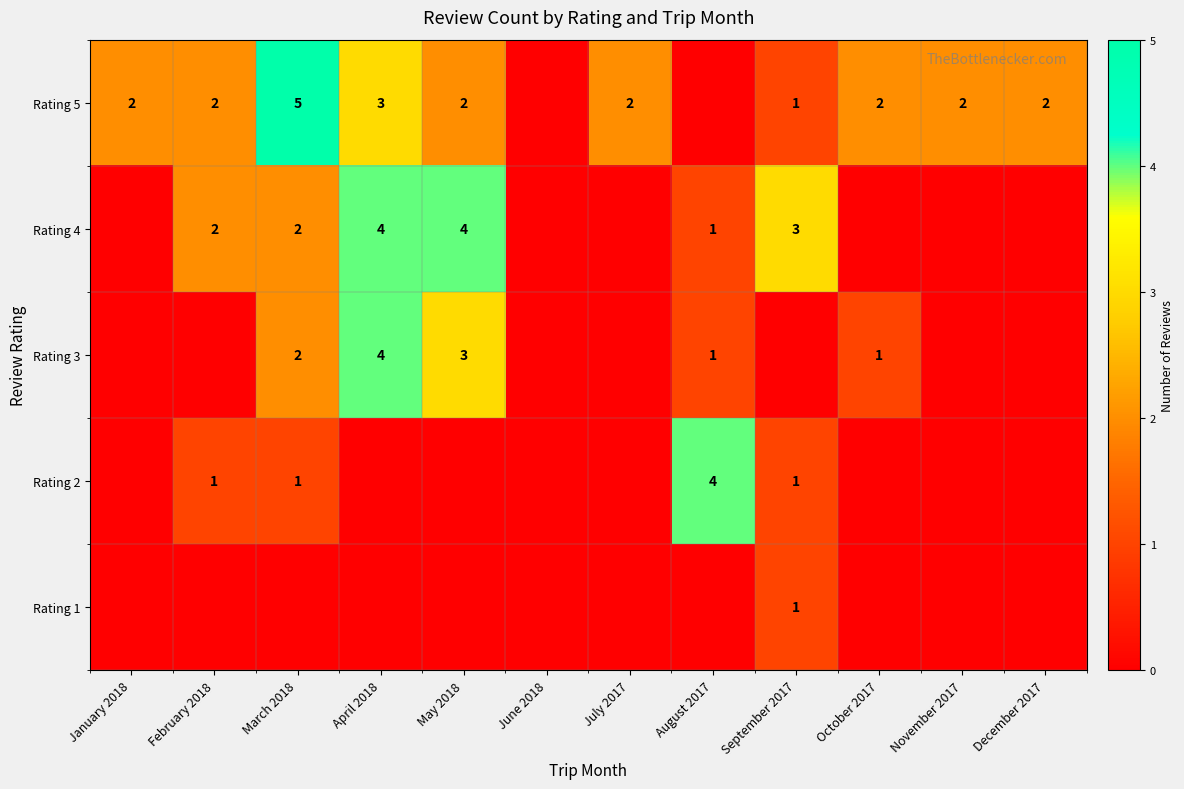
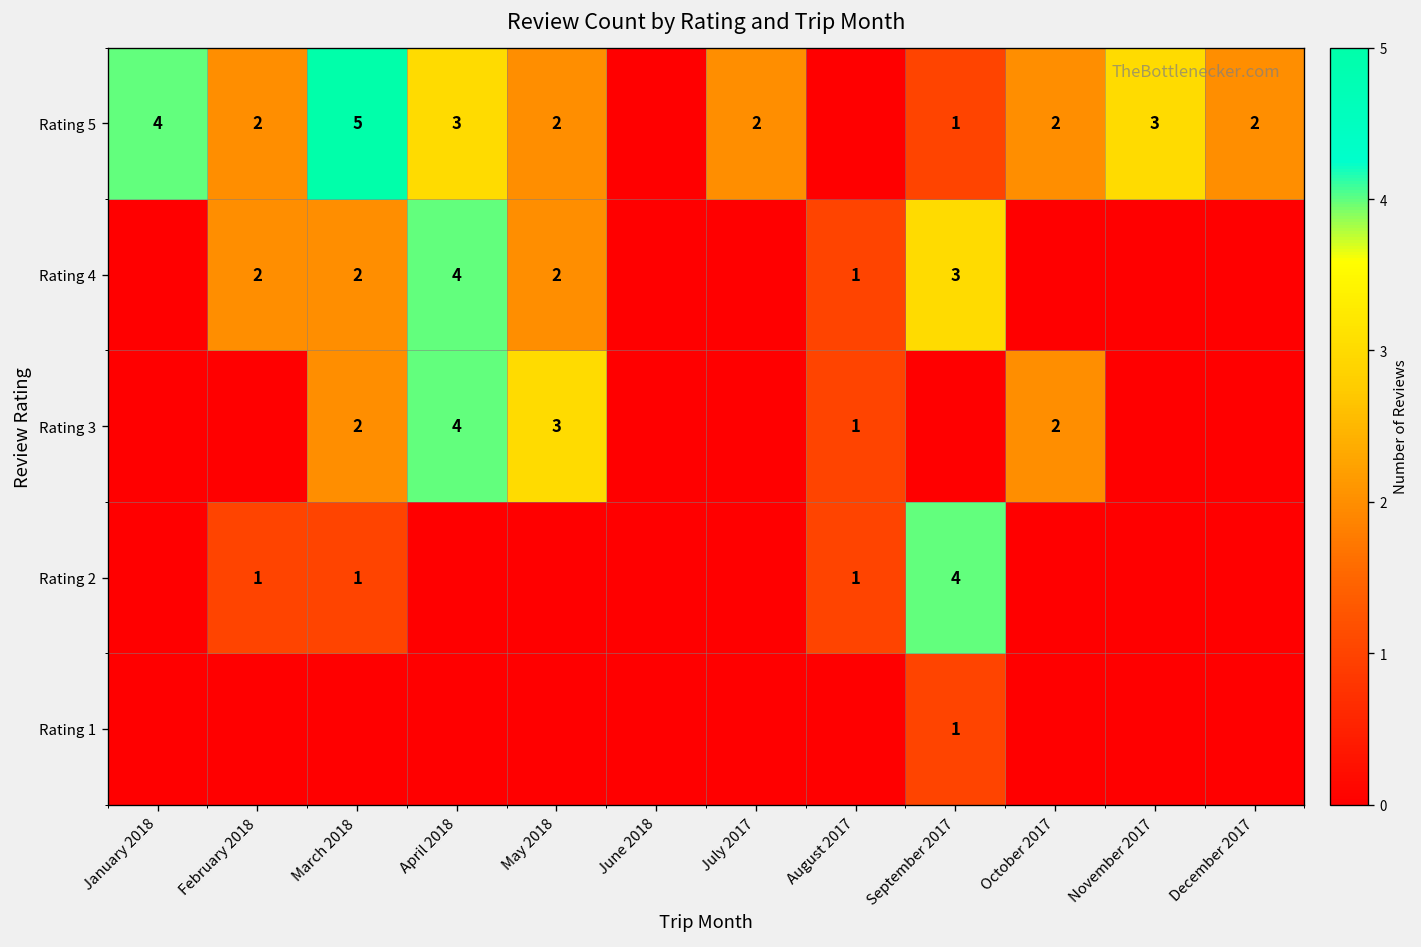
  {
    "Rating 5": {
-     "January 2018": 2,
+     "January 2018": 4,
      "February 2018": 2,
      "March 2018": 5,
      "April 2018": 3,
      "May 2018": 2,
      "July 2017": 2,
      "September 2017": 1,
      "October 2017": 2,
-     "November 2017": 2,
+     "November 2017": 3,
      "December 2017": 2
    },
    "Rating 4": {
      "February 2018": 2,
      "March 2018": 2,
      "April 2018": 4,
-     "May 2018": 4,
+     "May 2018": 2,
      "August 2017": 1,
      "September 2017": 3
    },
    "Rating 3": {
      "March 2018": 2,
      "April 2018": 4,
      "May 2018": 3,
      "August 2017": 1,
-     "October 2017": 1
+     "October 2017": 2
    },
    "Rating 2": {
      "February 2018": 1,
      "March 2018": 1,
-     "August 2017": 4,
-     "September 2017": 1
+     "August 2017": 1,
+     "September 2017": 4
    },
    "Rating 1": {
      "September 2017": 1
    }
  }
